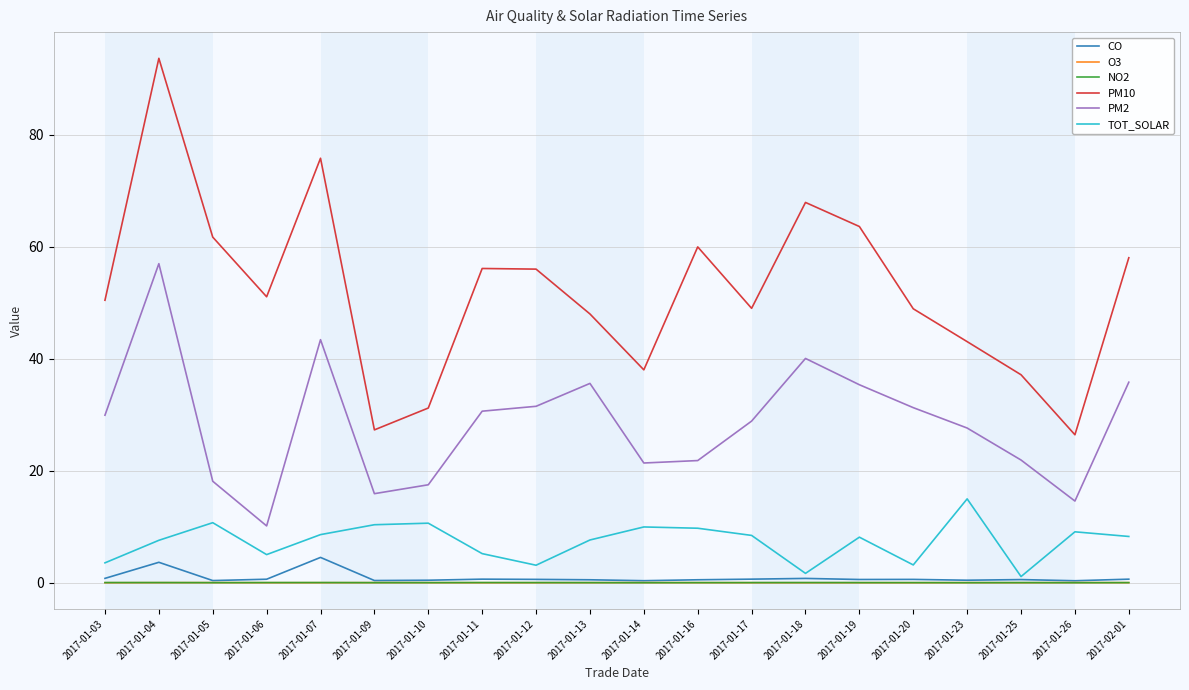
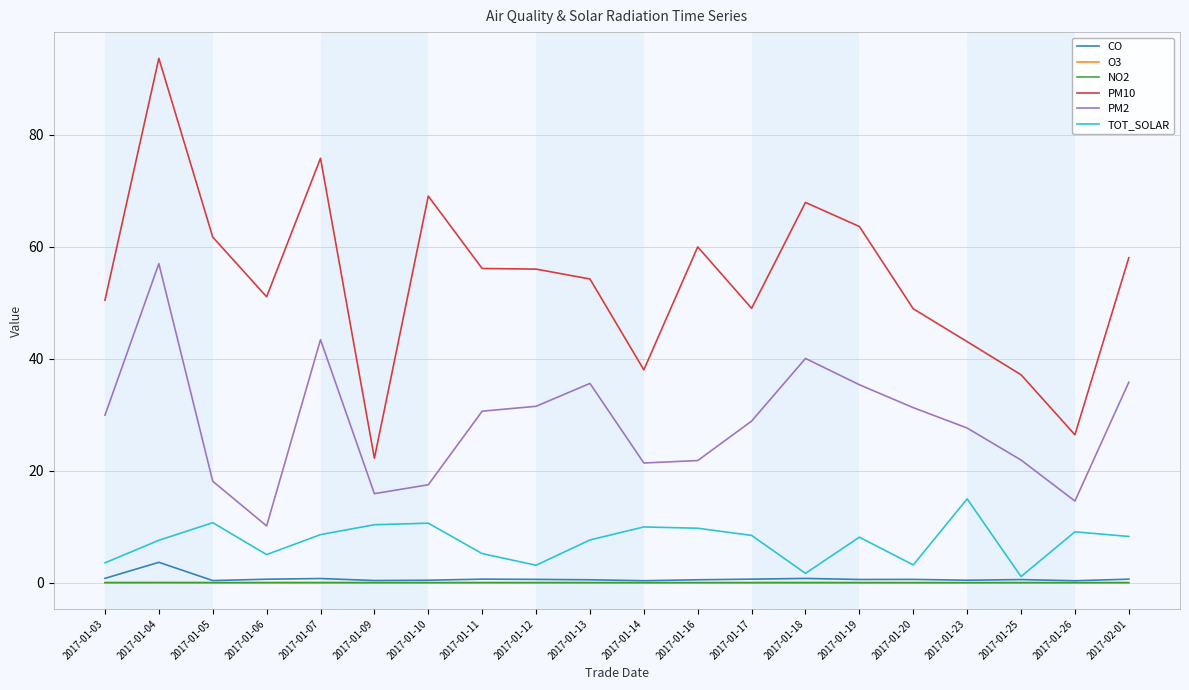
  {
    "CO": {
      "2017-01-03": 1,
      "2017-01-04": 4,
      "2017-01-06": 1,
-     "2017-01-07": 5,
+     "2017-01-07": 1,
      "2017-01-11": 1,
      "2017-01-12": 1,
      "2017-01-13": 1,
      "2017-01-16": 1,
      "2017-01-17": 1,
      "2017-01-18": 1,
      "2017-01-19": 1,
      "2017-01-20": 1,
      "2017-01-25": 1,
      "2017-02-01": 1
    },
    "PM10": {
      "2017-01-03": 50,
      "2017-01-04": 94,
      "2017-01-05": 62,
      "2017-01-06": 51,
      "2017-01-07": 76,
-     "2017-01-09": 27,
-     "2017-01-10": 31,
+     "2017-01-09": 22,
+     "2017-01-10": 69,
      "2017-01-11": 56,
      "2017-01-12": 56,
-     "2017-01-13": 48,
+     "2017-01-13": 54,
      "2017-01-14": 38,
      "2017-01-16": 60,
      "2017-01-17": 49,
      "2017-01-18": 68,
      "2017-01-19": 64,
      "2017-01-20": 49,
      "2017-01-23": 43,
      "2017-01-25": 37,
      "2017-01-26": 26,
      "2017-02-01": 58
    },
    "PM2": {
      "2017-01-03": 30,
      "2017-01-04": 57,
      "2017-01-05": 18,
      "2017-01-06": 10,
      "2017-01-07": 43,
      "2017-01-09": 16,
      "2017-01-10": 18,
      "2017-01-11": 31,
      "2017-01-12": 32,
      "2017-01-13": 36,
      "2017-01-14": 21,
      "2017-01-16": 22,
      "2017-01-17": 29,
      "2017-01-18": 40,
      "2017-01-19": 35,
      "2017-01-20": 31,
      "2017-01-23": 28,
      "2017-01-25": 22,
      "2017-01-26": 15,
      "2017-02-01": 36
    },
    "TOT_SOLAR": {
      "2017-01-03": 4,
      "2017-01-04": 8,
      "2017-01-05": 11,
      "2017-01-06": 5,
      "2017-01-07": 9,
      "2017-01-09": 10,
      "2017-01-10": 11,
      "2017-01-11": 5,
      "2017-01-12": 3,
      "2017-01-13": 8,
      "2017-01-14": 10,
      "2017-01-16": 10,
      "2017-01-17": 8,
      "2017-01-18": 2,
      "2017-01-19": 8,
      "2017-01-20": 3,
      "2017-01-23": 15,
      "2017-01-25": 1,
      "2017-01-26": 9,
      "2017-02-01": 8
    }
  }
